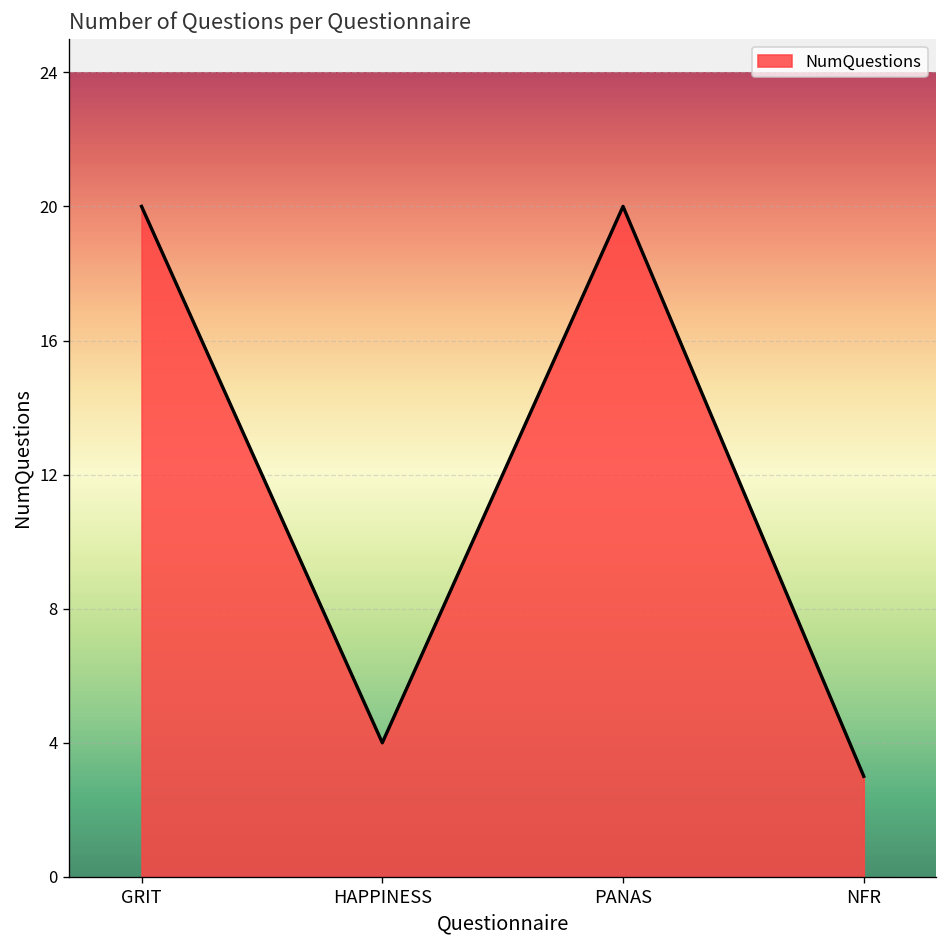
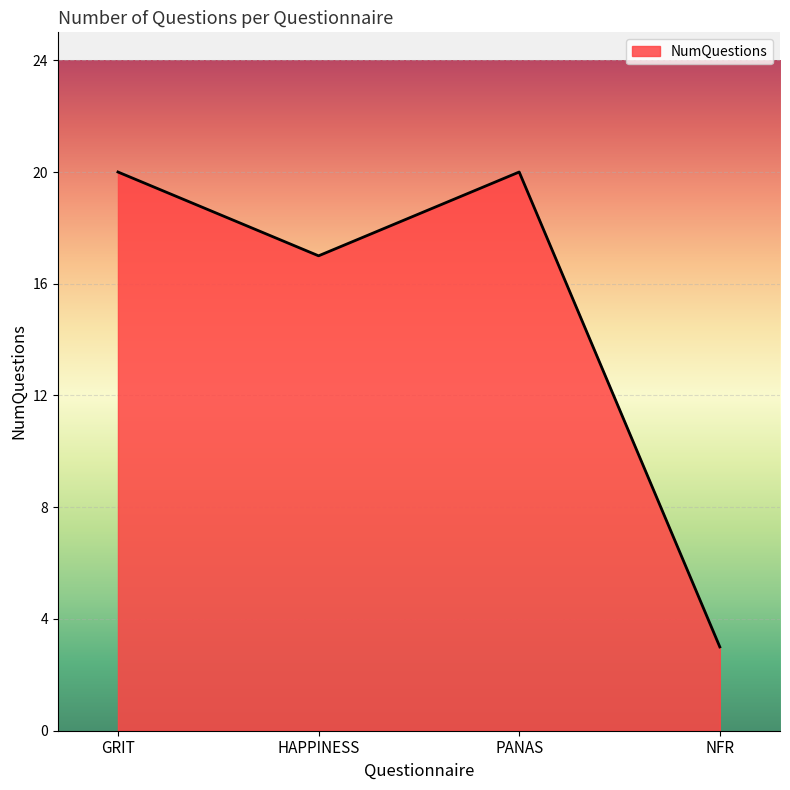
  {
    "GRIT": 20,
-   "HAPPINESS": 4,
+   "HAPPINESS": 17,
    "PANAS": 20,
    "NFR": 3
  }
